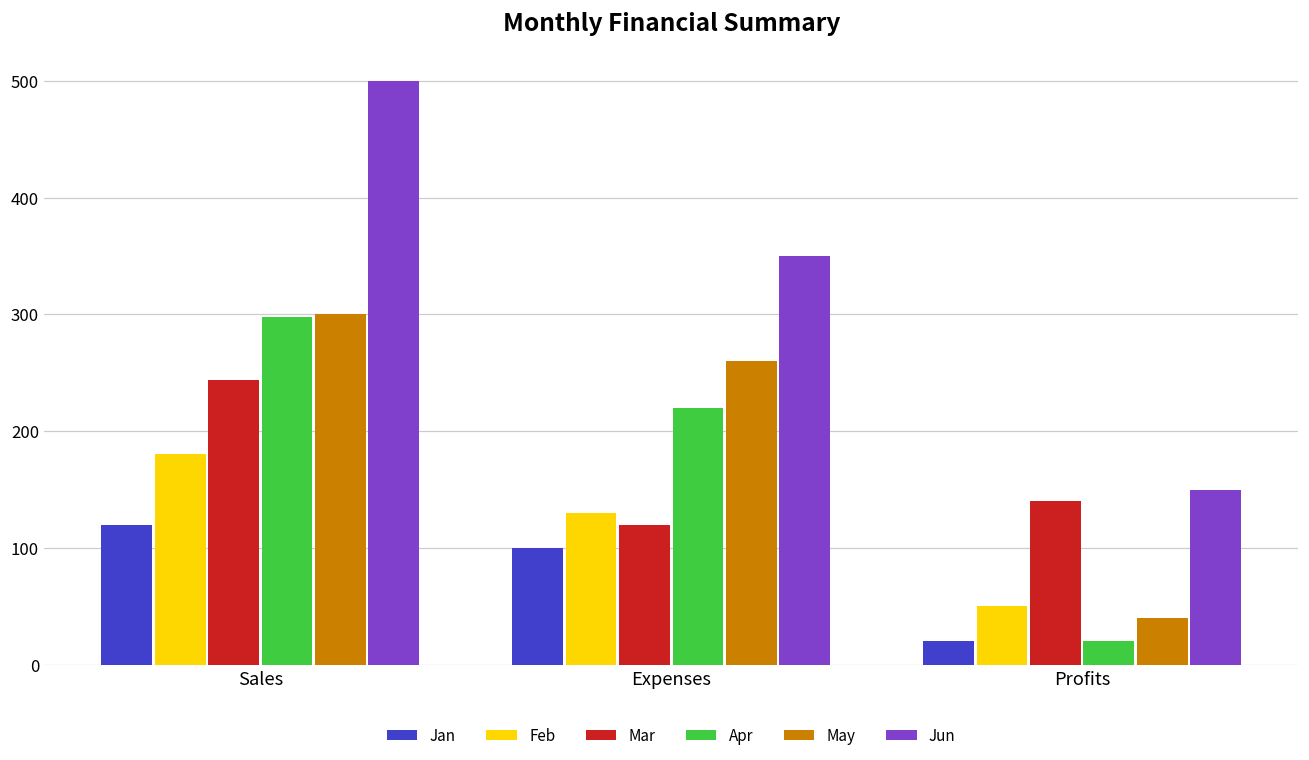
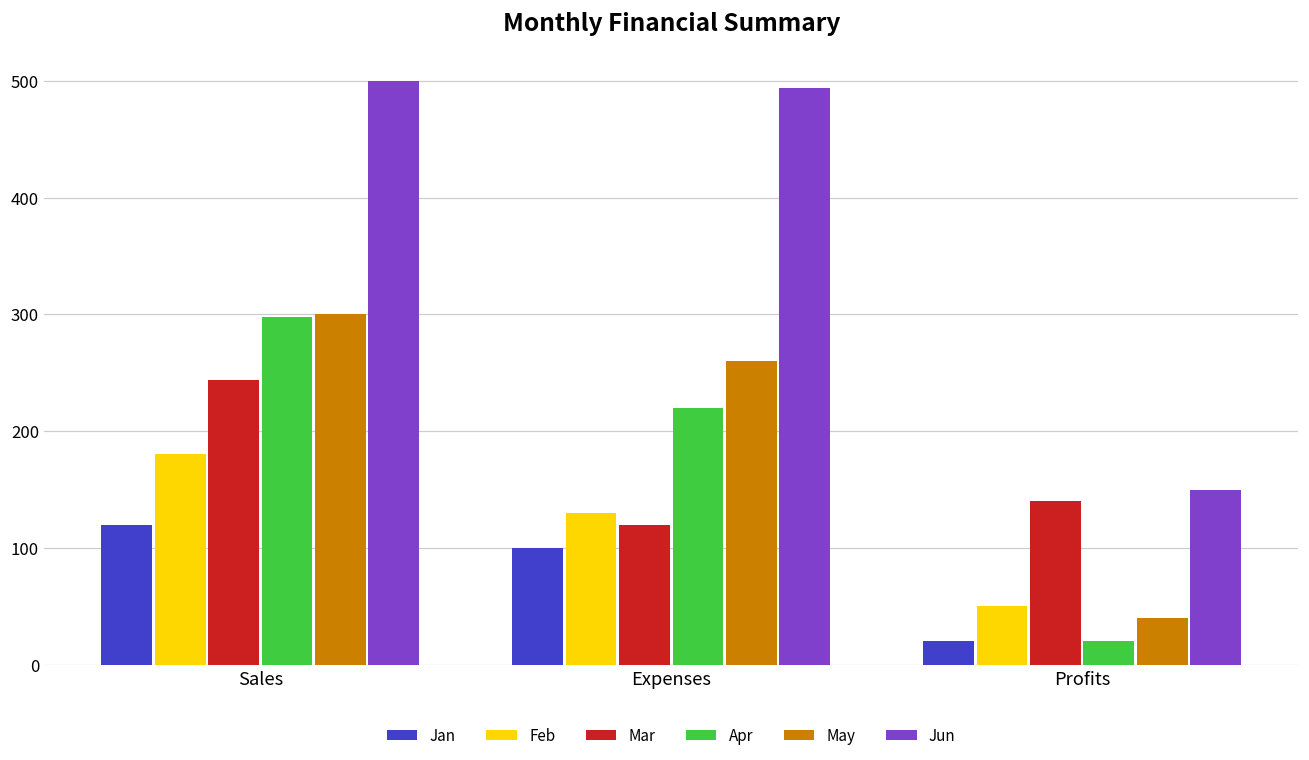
  {
    "Jan": {
      "Sales": 120,
      "Expenses": 100,
      "Profits": 20
    },
    "Feb": {
      "Sales": 180,
      "Expenses": 130,
      "Profits": 50
    },
    "Mar": {
      "Sales": 244,
      "Expenses": 120,
      "Profits": 140
    },
    "Apr": {
      "Sales": 298,
      "Expenses": 220,
      "Profits": 20
    },
    "May": {
      "Sales": 300,
      "Expenses": 260,
      "Profits": 40
    },
    "Jun": {
      "Sales": 500,
-     "Expenses": 350,
+     "Expenses": 494,
      "Profits": 150
    }
  }
